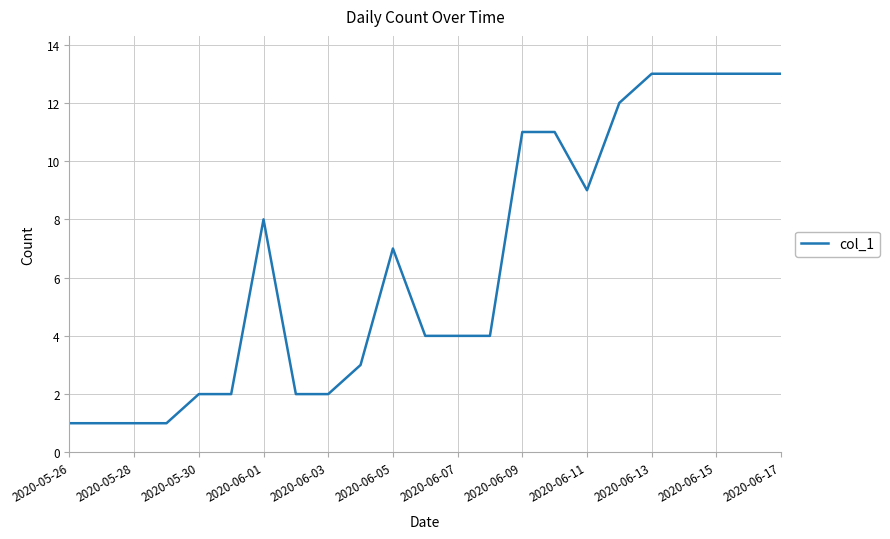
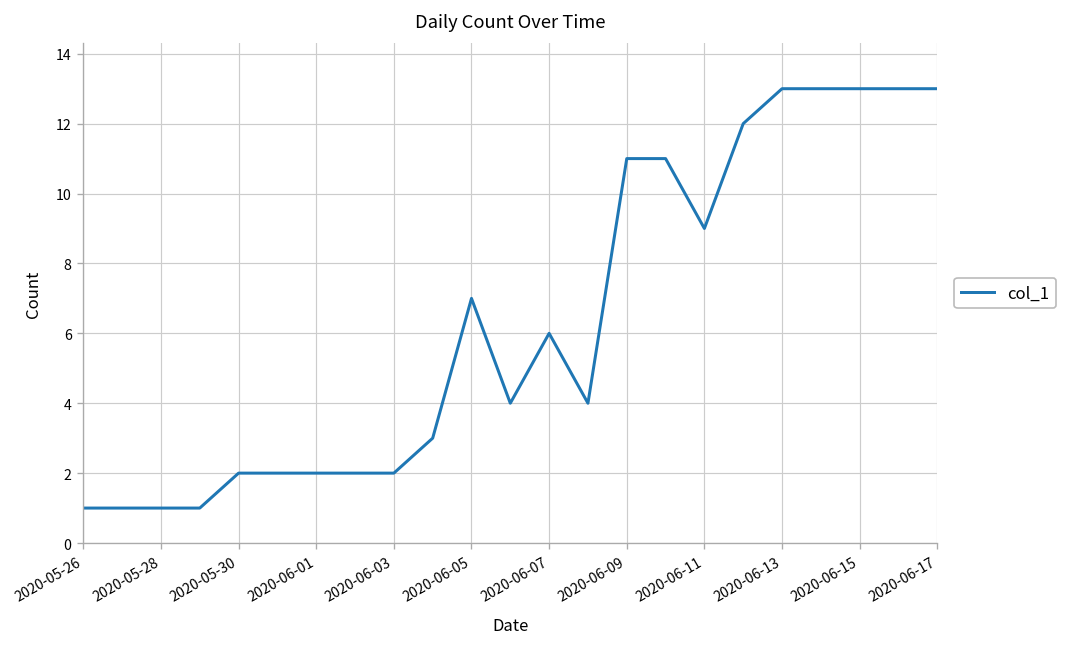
  {
    "2020-05-26": 1,
    "2020-05-28": 1,
    "2020-05-30": 2,
-   "2020-06-01": 8,
+   "2020-06-01": 2,
    "2020-06-03": 2,
    "2020-06-05": 7,
-   "2020-06-07": 4,
+   "2020-06-07": 6,
    "2020-06-09": 11,
    "2020-06-11": 9,
    "2020-06-13": 13,
    "2020-06-15": 13,
    "2020-06-17": 13
  }
